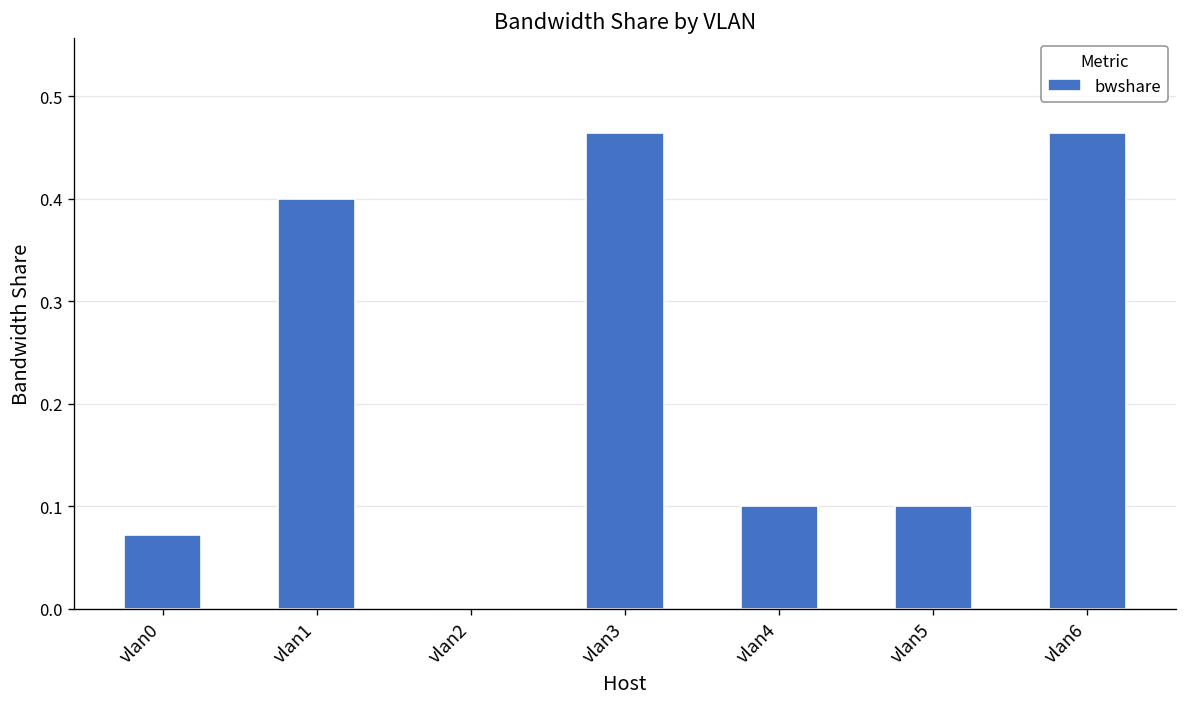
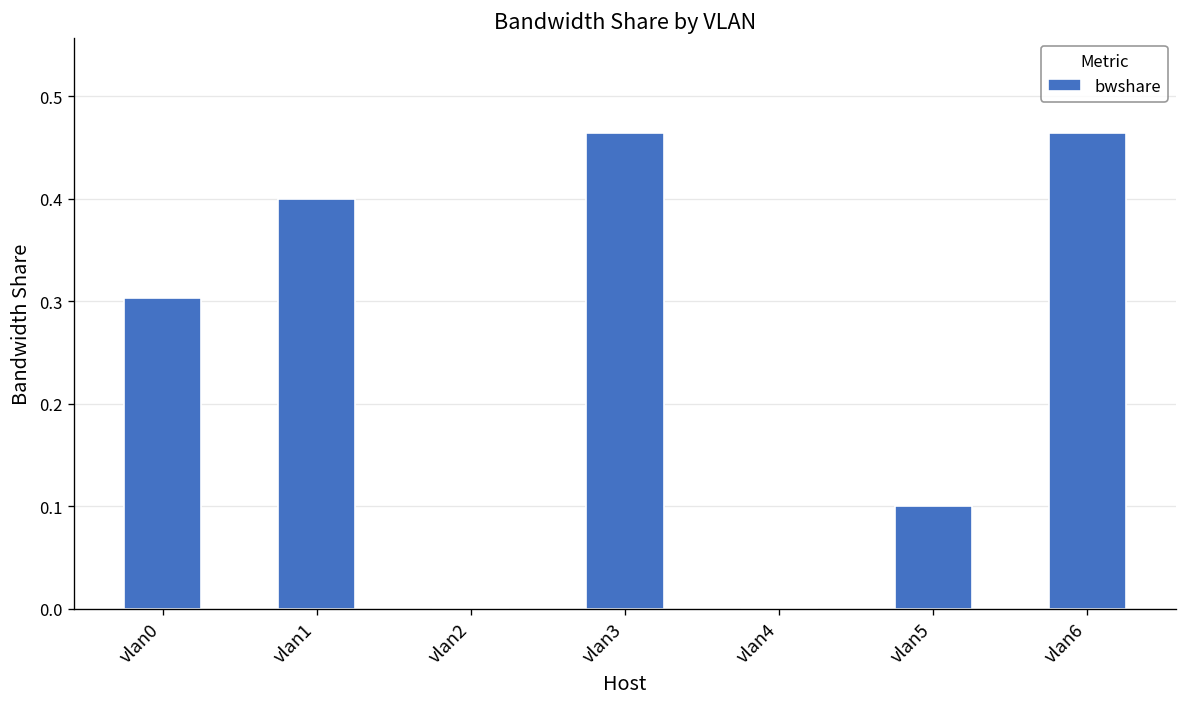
  {
-   "vlan0": 0.07,
+   "vlan0": 0.30,
    "vlan1": 0.40,
    "vlan2": 0.00,
    "vlan3": 0.46,
-   "vlan4": 0.1,
+   "vlan4": 0.0,
    "vlan5": 0.10,
    "vlan6": 0.46
  }
